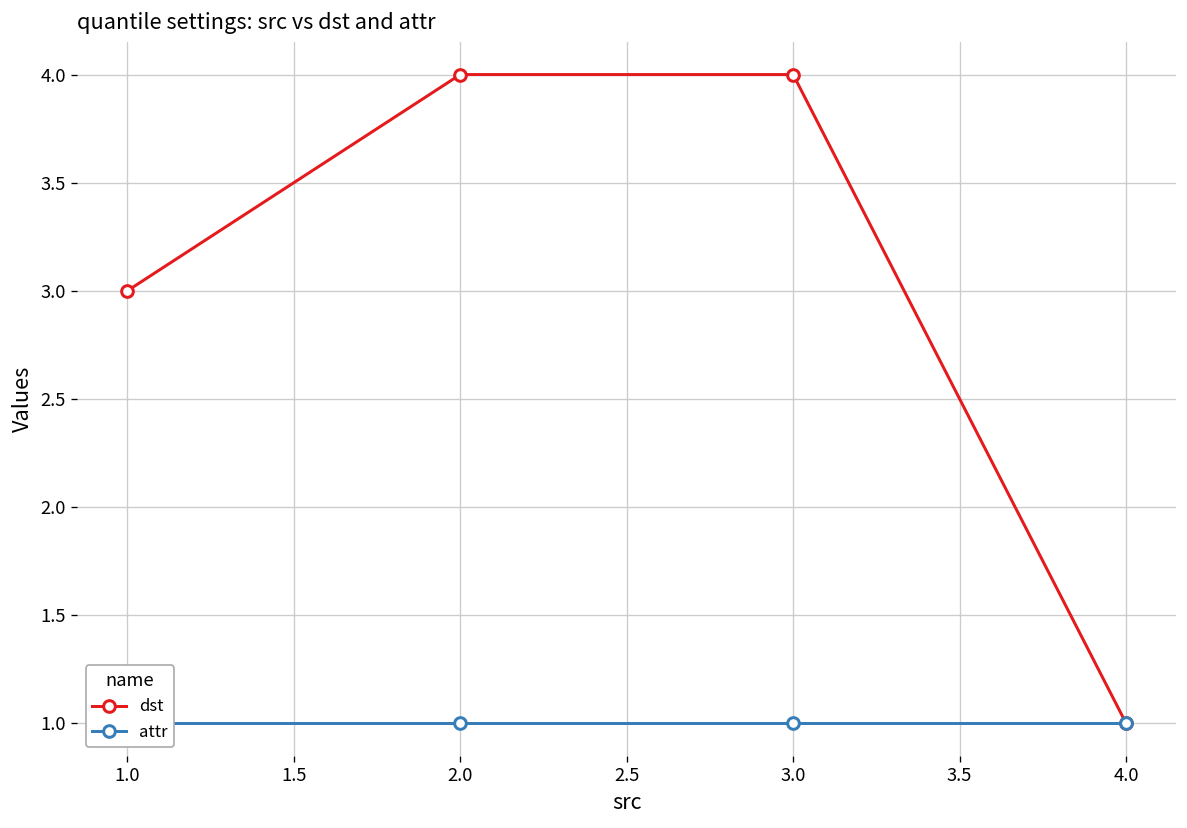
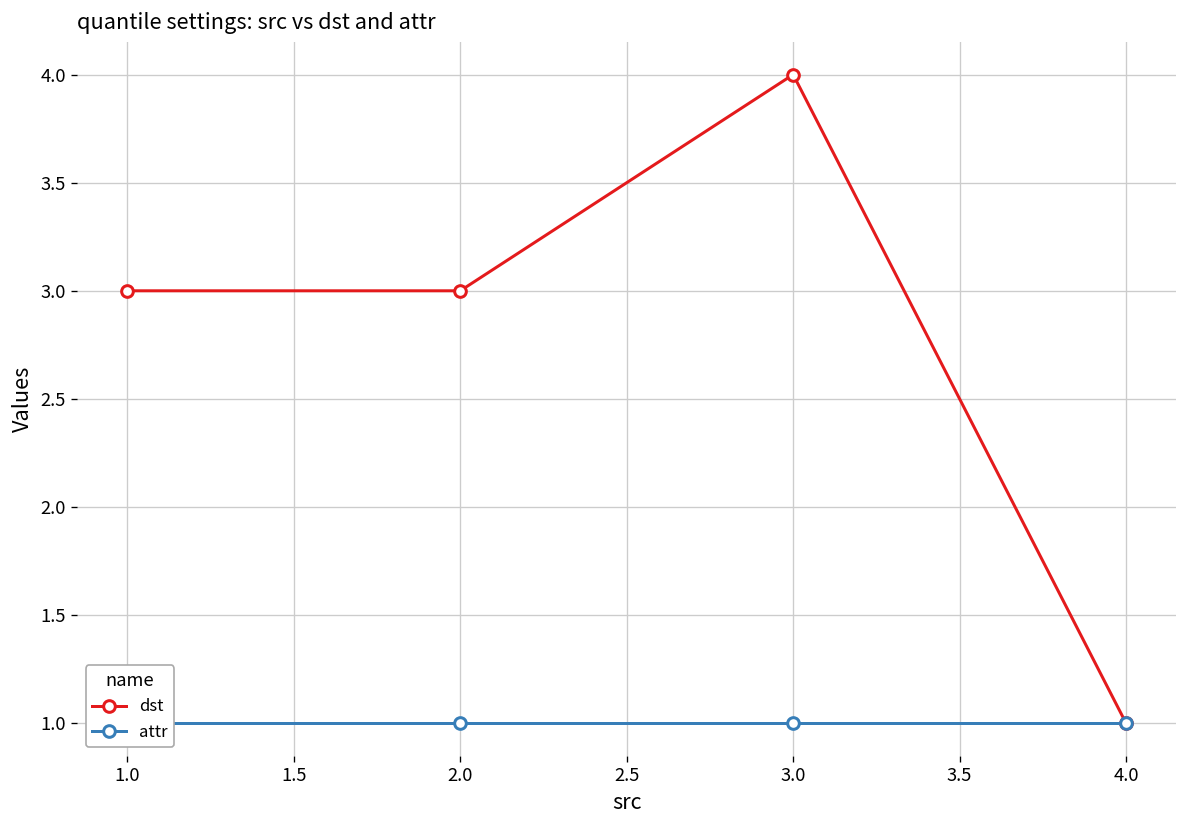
  {
    "dst": {
      "1.0": 3,
-     "2.0": 4,
+     "2.0": 3,
      "3.0": 4
    },
    "attr": {
      "2.0": 1,
      "3.0": 1
    }
  }
